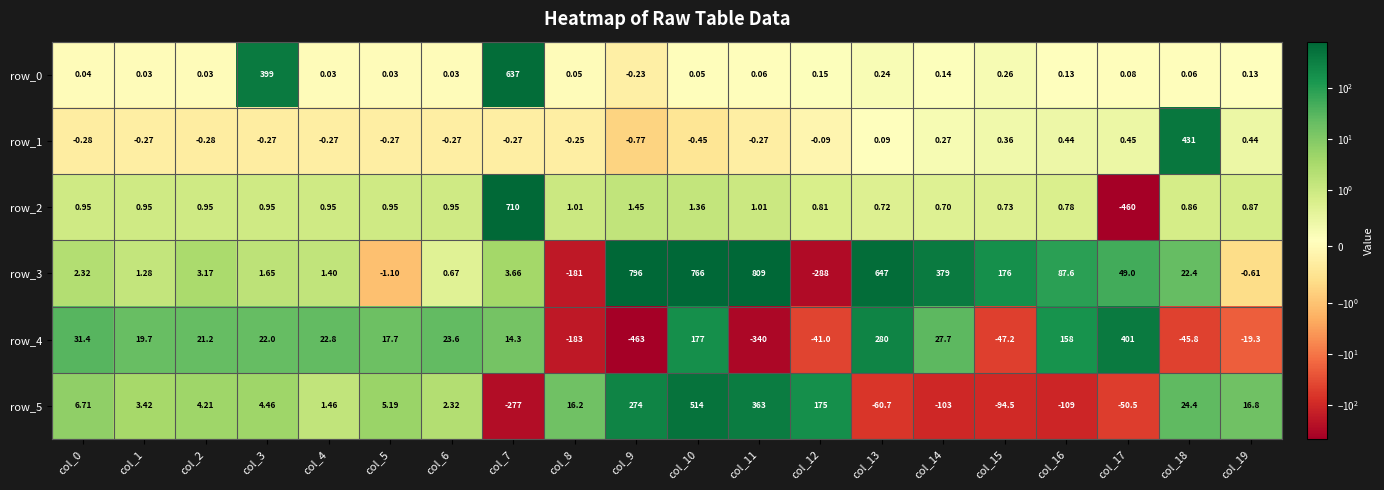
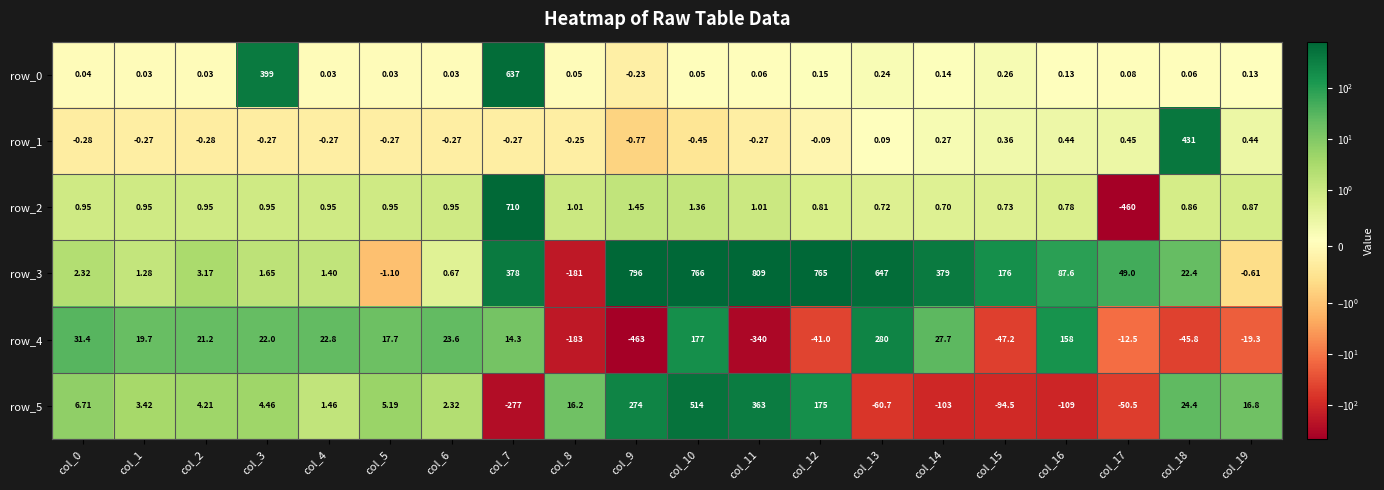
  {
    "row_0": {
      "col_0": 0.04,
      "col_1": 0.03,
      "col_2": 0.03,
      "col_3": 399,
      "col_4": 0.03,
      "col_5": 0.03,
      "col_6": 0.03,
      "col_7": 637,
      "col_8": 0.05,
      "col_9": -0.23,
      "col_10": 0.05,
      "col_11": 0.06,
      "col_12": 0.15,
      "col_13": 0.24,
      "col_14": 0.14,
      "col_15": 0.26,
      "col_16": 0.13,
      "col_17": 0.08,
      "col_18": 0.06,
      "col_19": 0.13
    },
    "row_1": {
      "col_0": -0.28,
      "col_1": -0.27,
      "col_2": -0.28,
      "col_3": -0.27,
      "col_4": -0.27,
      "col_5": -0.27,
      "col_6": -0.27,
      "col_7": -0.27,
      "col_8": -0.25,
      "col_9": -0.77,
      "col_10": -0.45,
      "col_11": -0.27,
      "col_12": -0.09,
      "col_13": 0.09,
      "col_14": 0.27,
      "col_15": 0.36,
      "col_16": 0.44,
      "col_17": 0.45,
      "col_18": 431,
      "col_19": 0.44
    },
    "row_2": {
      "col_0": 0.95,
      "col_1": 0.95,
      "col_2": 0.95,
      "col_3": 0.95,
      "col_4": 0.95,
      "col_5": 0.95,
      "col_6": 0.95,
      "col_7": 710,
      "col_8": 1.01,
      "col_9": 1.45,
      "col_10": 1.36,
      "col_11": 1.01,
      "col_12": 0.81,
      "col_13": 0.72,
      "col_14": 0.70,
      "col_15": 0.73,
      "col_16": 0.78,
      "col_17": -460,
      "col_18": 0.86,
      "col_19": 0.87
    },
    "row_3": {
      "col_0": 2.32,
      "col_1": 1.28,
      "col_2": 3.17,
      "col_3": 1.65,
      "col_4": 1.40,
      "col_5": -1.10,
      "col_6": 0.67,
-     "col_7": 3.66,
+     "col_7": 378,
      "col_8": -181,
      "col_9": 796,
      "col_10": 766,
      "col_11": 809,
-     "col_12": -288,
+     "col_12": 765,
      "col_13": 647,
      "col_14": 379,
      "col_15": 176,
      "col_16": 87.6,
      "col_17": 49.0,
      "col_18": 22.4,
      "col_19": -0.61
    },
    "row_4": {
      "col_0": 31.4,
      "col_1": 19.7,
      "col_2": 21.2,
      "col_3": 22.0,
      "col_4": 22.8,
      "col_5": 17.7,
      "col_6": 23.6,
      "col_7": 14.3,
      "col_8": -183,
      "col_9": -463,
      "col_10": 177,
      "col_11": -340,
      "col_12": -41.0,
      "col_13": 280,
      "col_14": 27.7,
      "col_15": -47.2,
      "col_16": 158,
-     "col_17": 401,
+     "col_17": -12.5,
      "col_18": -45.8,
      "col_19": -19.3
    },
    "row_5": {
      "col_0": 6.71,
      "col_1": 3.42,
      "col_2": 4.21,
      "col_3": 4.46,
      "col_4": 1.46,
      "col_5": 5.19,
      "col_6": 2.32,
      "col_7": -277,
      "col_8": 16.2,
      "col_9": 274,
      "col_10": 514,
      "col_11": 363,
      "col_12": 175,
      "col_13": -60.7,
      "col_14": -103,
      "col_15": -94.5,
      "col_16": -109,
      "col_17": -50.5,
      "col_18": 24.4,
      "col_19": 16.8
    }
  }
